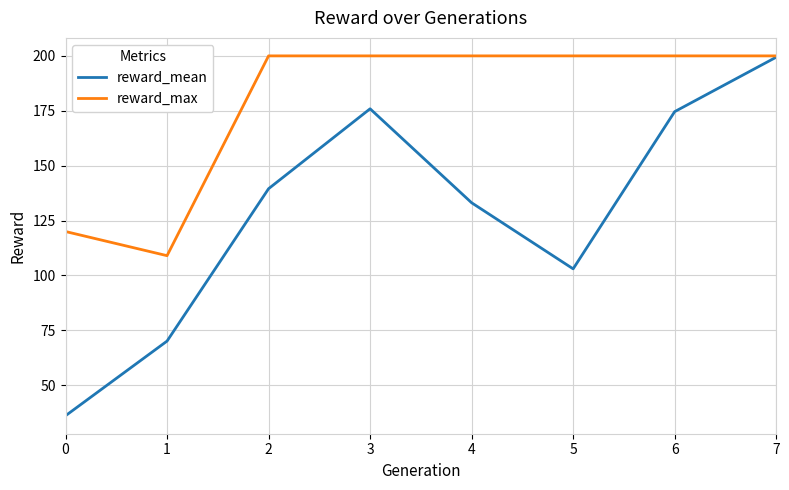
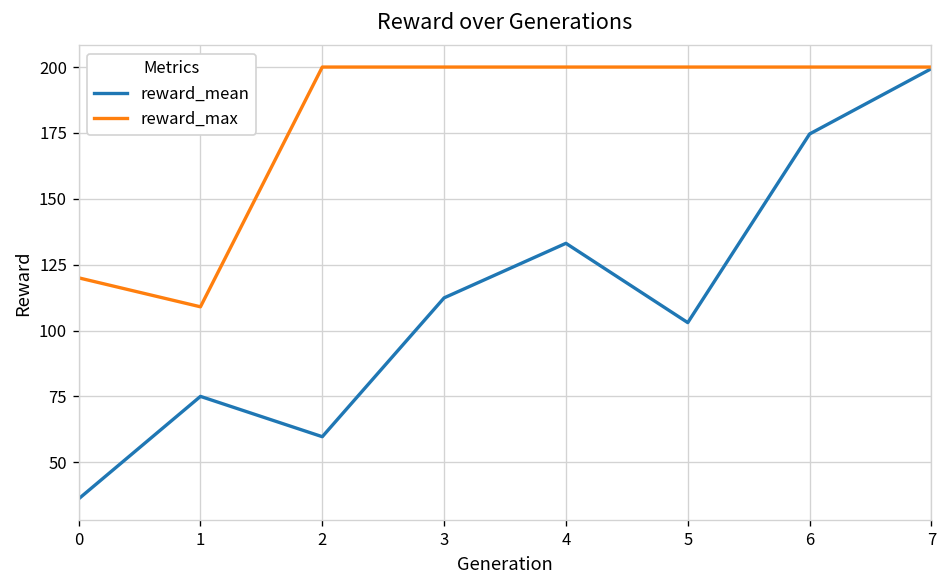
  {
    "reward_mean": {
      "0": 36,
-     "1": 70,
-     "2": 140,
-     "3": 176,
+     "1": 75,
+     "2": 60,
+     "3": 112,
      "4": 133,
      "5": 103,
      "6": 175
    },
    "reward_max": {
      "0": 120,
      "1": 109,
      "2": 200,
      "3": 200,
      "4": 200,
      "5": 200,
      "6": 200
    }
  }
